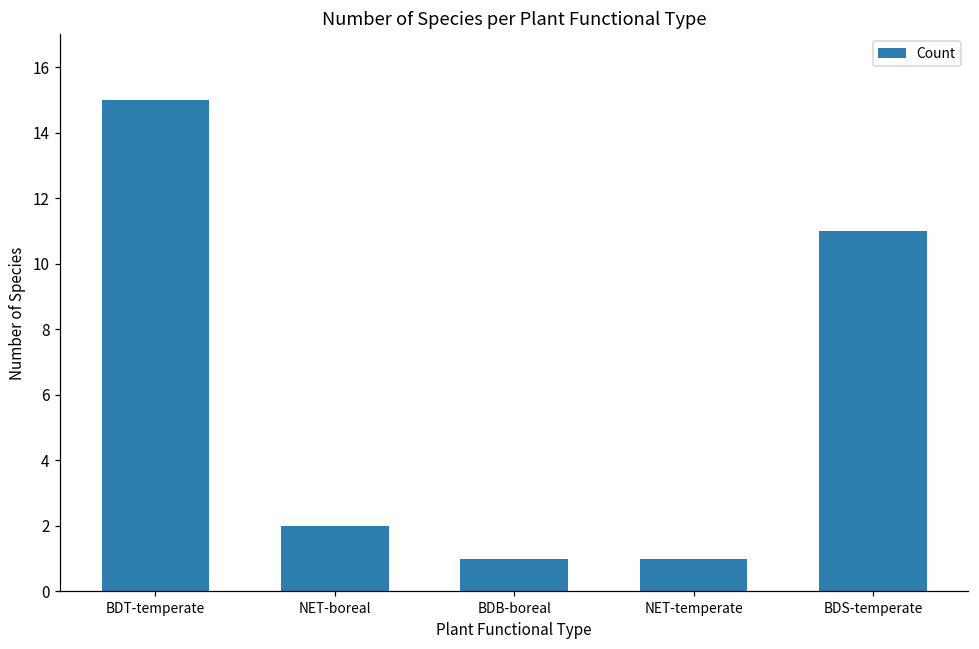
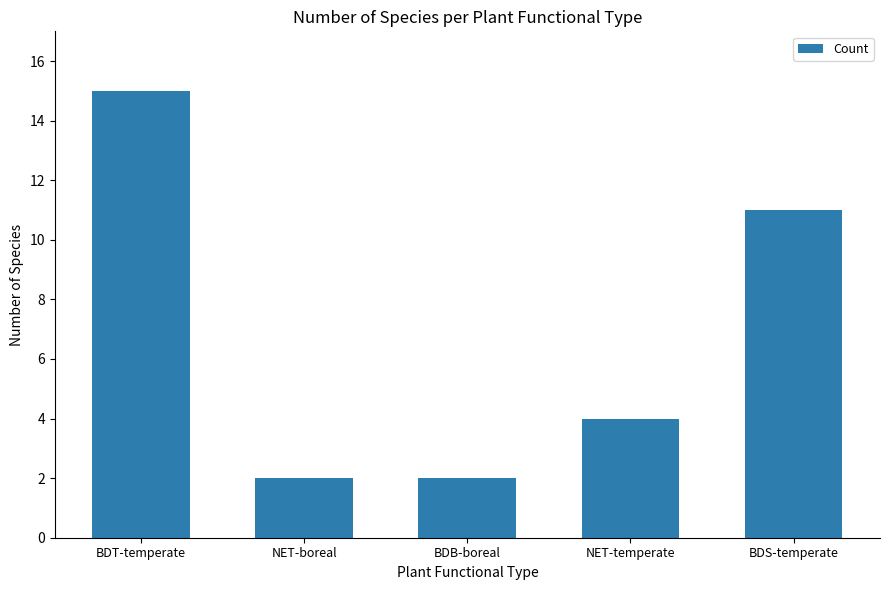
  {
    "BDT-temperate": 15,
    "NET-boreal": 2,
-   "BDB-boreal": 1,
-   "NET-temperate": 1,
+   "BDB-boreal": 2,
+   "NET-temperate": 4,
    "BDS-temperate": 11
  }
